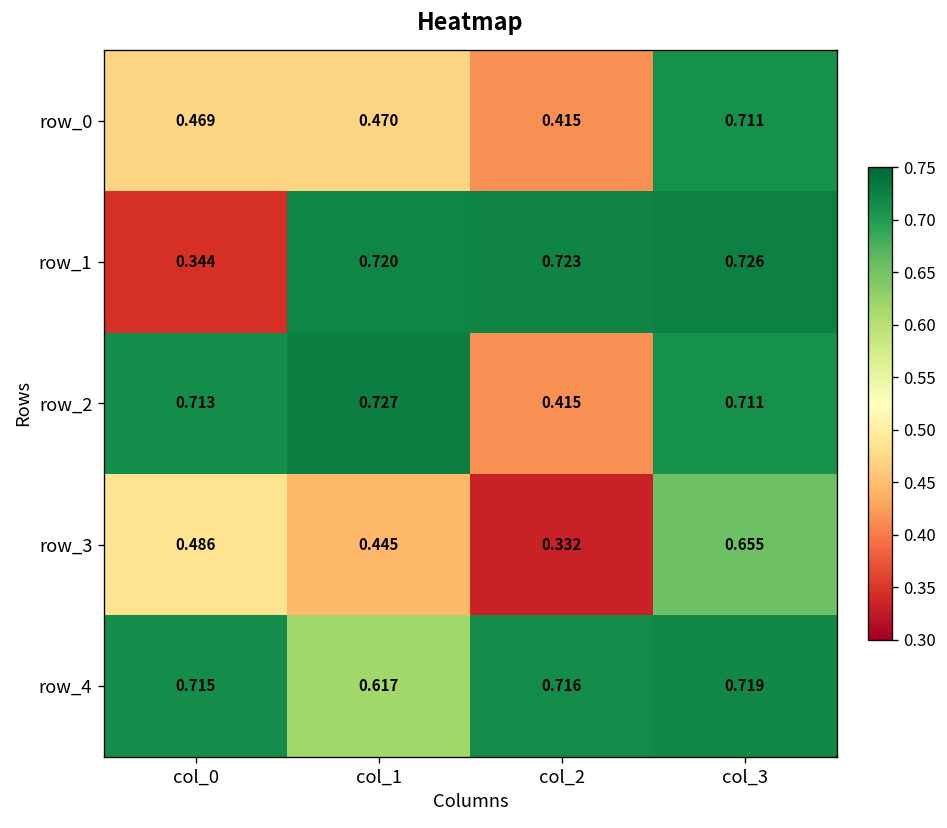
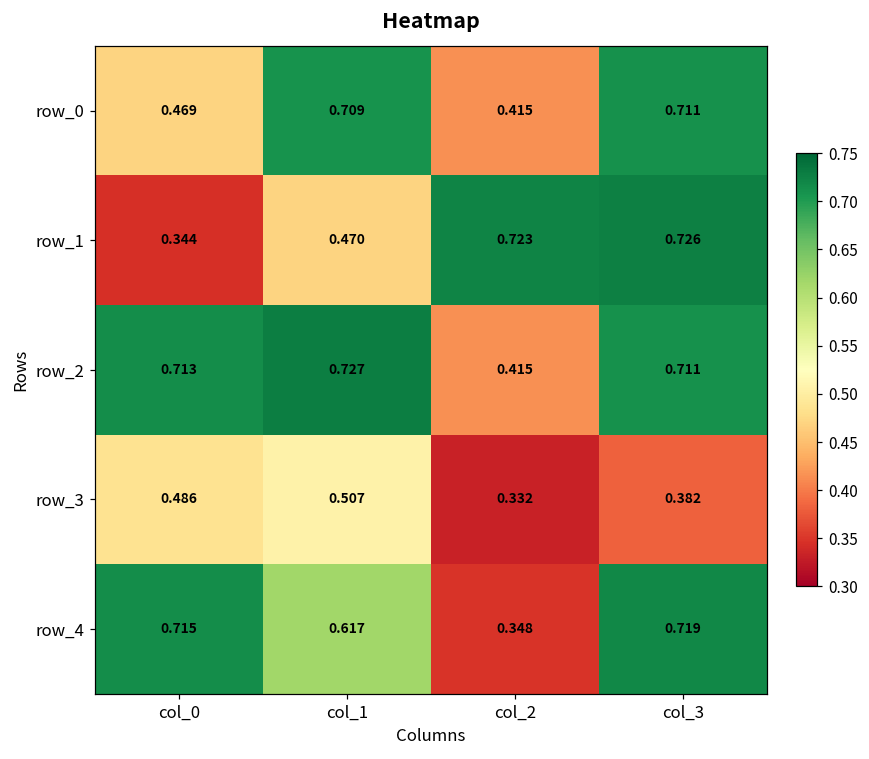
  {
    "row_0": {
      "col_0": 0.469,
-     "col_1": 0.470,
+     "col_1": 0.709,
      "col_2": 0.415,
      "col_3": 0.711
    },
    "row_1": {
      "col_0": 0.344,
-     "col_1": 0.720,
+     "col_1": 0.470,
      "col_2": 0.723,
      "col_3": 0.726
    },
    "row_2": {
      "col_0": 0.713,
      "col_1": 0.727,
      "col_2": 0.415,
      "col_3": 0.711
    },
    "row_3": {
      "col_0": 0.486,
-     "col_1": 0.445,
+     "col_1": 0.507,
      "col_2": 0.332,
-     "col_3": 0.655
+     "col_3": 0.382
    },
    "row_4": {
      "col_0": 0.715,
      "col_1": 0.617,
-     "col_2": 0.716,
+     "col_2": 0.348,
      "col_3": 0.719
    }
  }
